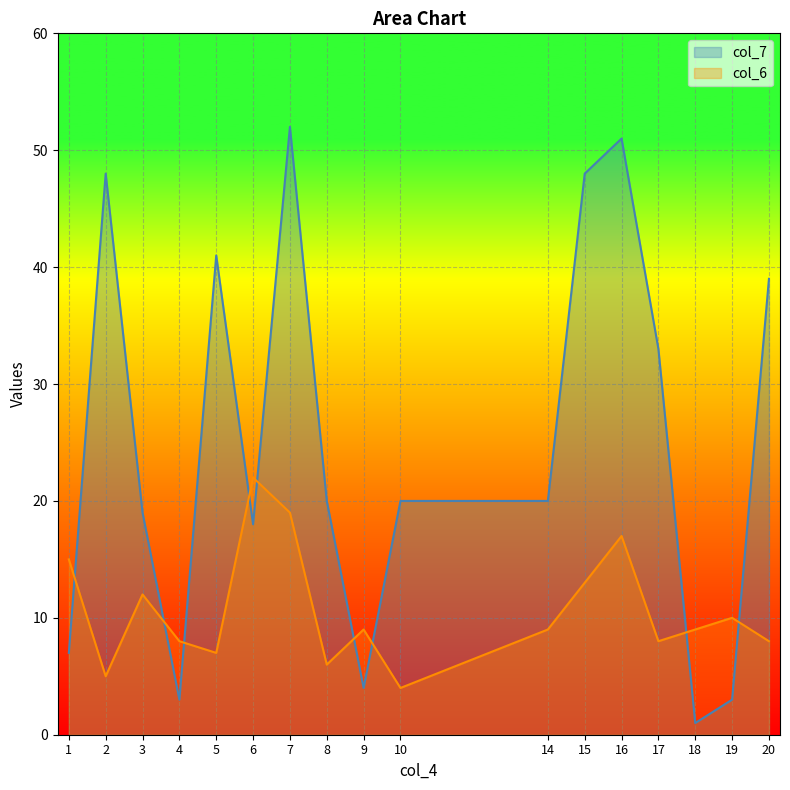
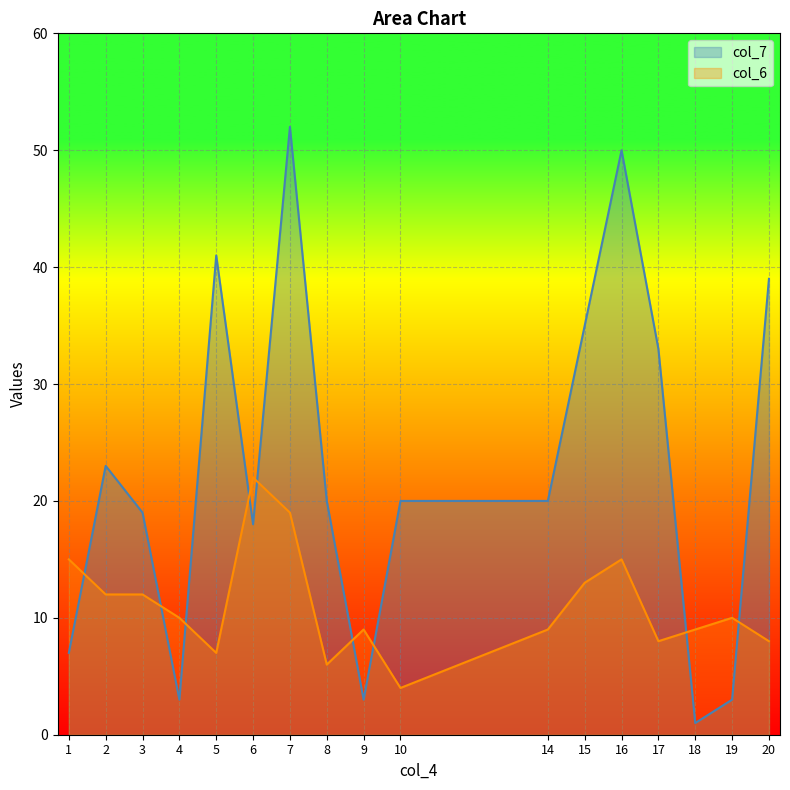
  {
    "col_7": {
      "1": 7,
-     "2": 48,
+     "2": 23,
      "3": 19,
      "4": 3,
      "5": 41,
      "6": 18,
      "7": 52,
      "8": 20,
-     "9": 4,
+     "9": 3,
      "10": 20,
      "14": 20,
-     "15": 48,
-     "16": 51,
+     "15": 35,
+     "16": 50,
      "17": 33,
      "18": 1,
      "19": 3,
      "20": 39
    },
    "col_6": {
      "1": 15,
-     "2": 5,
+     "2": 12,
      "3": 12,
-     "4": 8,
+     "4": 10,
      "5": 7,
      "6": 22,
      "7": 19,
      "8": 6,
      "9": 9,
      "10": 4,
      "14": 9,
      "15": 13,
-     "16": 17,
+     "16": 15,
      "17": 8,
      "18": 9,
      "19": 10,
      "20": 8
    }
  }
